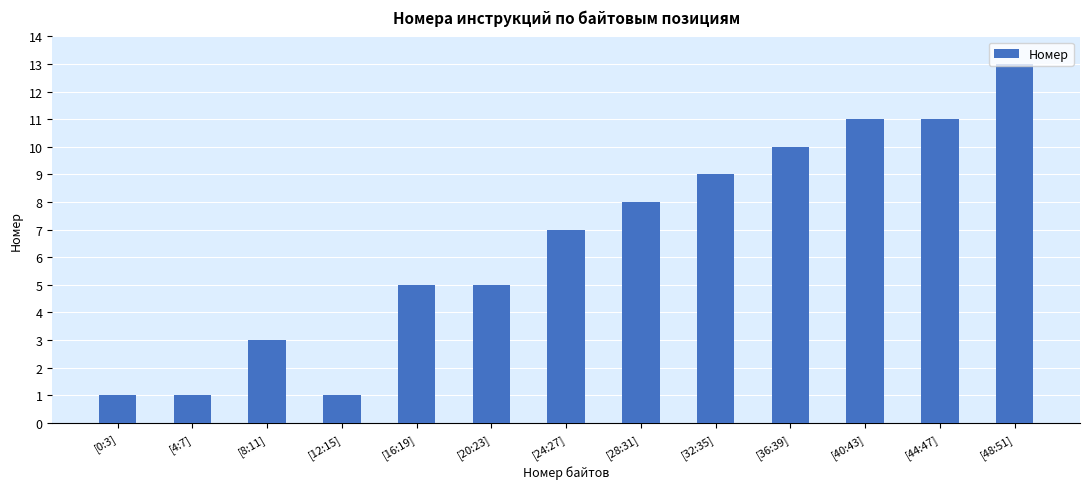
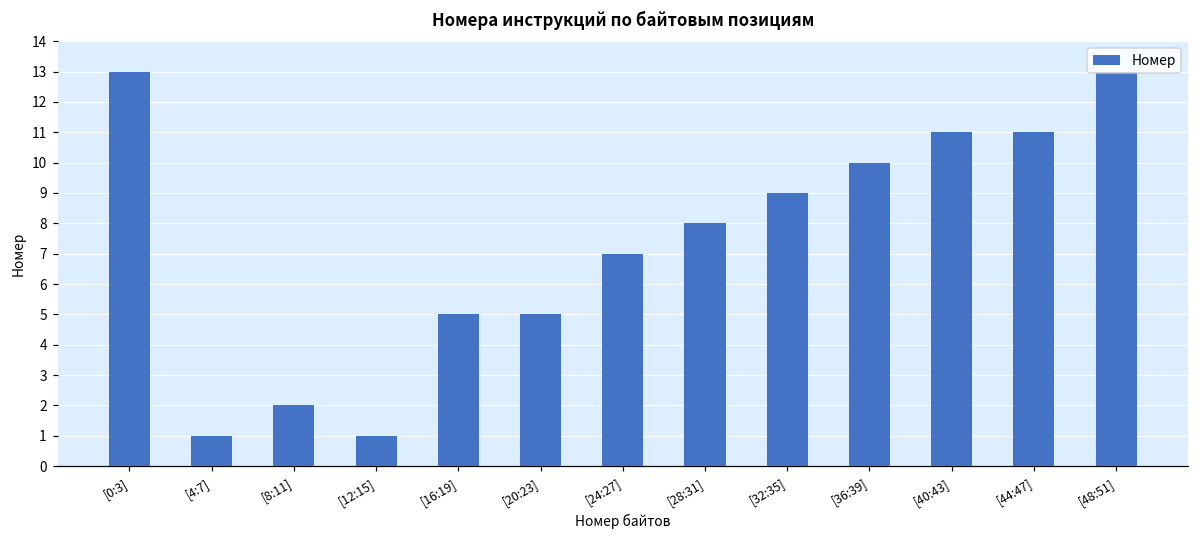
  {
-   "[0:3]": 1,
+   "[0:3]": 13,
    "[4:7]": 1,
-   "[8:11]": 3,
+   "[8:11]": 2,
    "[12:15]": 1,
    "[16:19]": 5,
    "[20:23]": 5,
    "[24:27]": 7,
    "[28:31]": 8,
    "[32:35]": 9,
    "[36:39]": 10,
    "[40:43]": 11,
    "[44:47]": 11
  }
